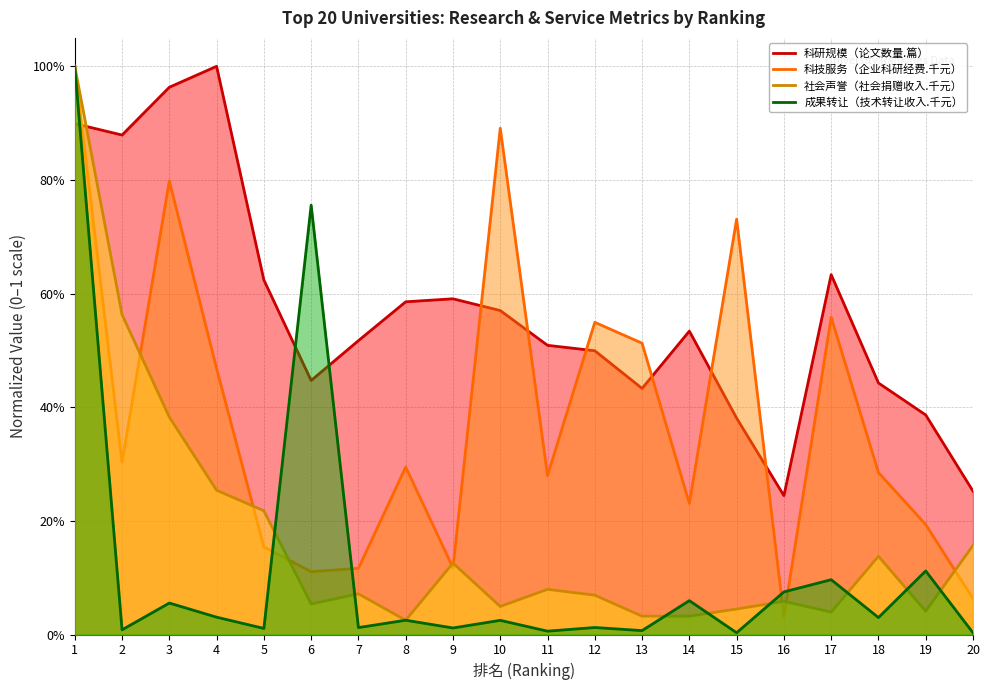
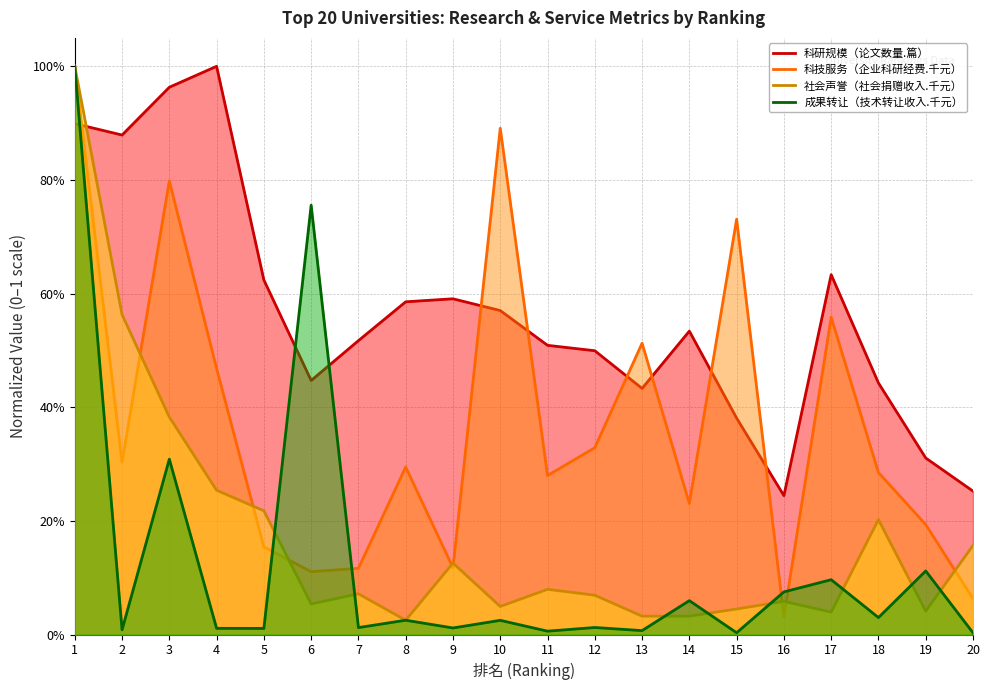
  {
    "科研规模（论文数量.篇）": {
      "1": "90%",
      "2": "88%",
      "3": "96%",
      "4": "100%",
      "5": "62%",
      "6": "45%",
      "7": "52%",
      "8": "59%",
      "9": "59%",
      "10": "57%",
      "11": "51%",
      "12": "50%",
      "13": "43%",
      "14": "53%",
      "15": "38%",
      "16": "24%",
      "17": "63%",
      "18": "44%",
-     "19": "39%",
+     "19": "31%",
      "20": "25%"
    },
    "科技服务（企业科研经费.千元）": {
      "2": "30%",
      "3": "80%",
      "4": "47%",
      "5": "15%",
      "6": "11%",
      "7": "12%",
      "8": "29%",
      "9": "12%",
      "10": "89%",
      "11": "28%",
-     "12": "55%",
+     "12": "33%",
      "13": "51%",
      "14": "23%",
      "15": "73%",
      "16": "3%",
      "17": "56%",
      "18": "29%",
      "19": "19%",
      "20": "6%"
    },
    "社会声誉（社会捐赠收入.千元）": {
      "2": "56%",
      "3": "38%",
      "4": "25%",
      "5": "22%",
      "6": "5%",
      "7": "7%",
      "9": "13%",
      "10": "5%",
      "11": "8%",
      "12": "7%",
      "13": "3%",
      "14": "3%",
      "15": "4%",
      "16": "6%",
      "17": "4%",
-     "18": "14%",
+     "18": "20%",
      "19": "4%",
      "20": "16%"
    },
    "成果转让（技术转让收入.千元）": {
      "2": "1%",
-     "3": "6%",
-     "4": "3%",
+     "3": "31%",
+     "4": "1%",
      "5": "1%",
      "6": "76%",
      "7": "1%",
      "9": "1%",
      "10": "2%",
      "11": "1%",
      "12": "1%",
      "13": "1%",
      "14": "6%",
      "15": "0%",
      "16": "7%",
      "17": "10%",
      "18": "3%",
      "19": "11%",
      "20": "0%"
    }
  }
